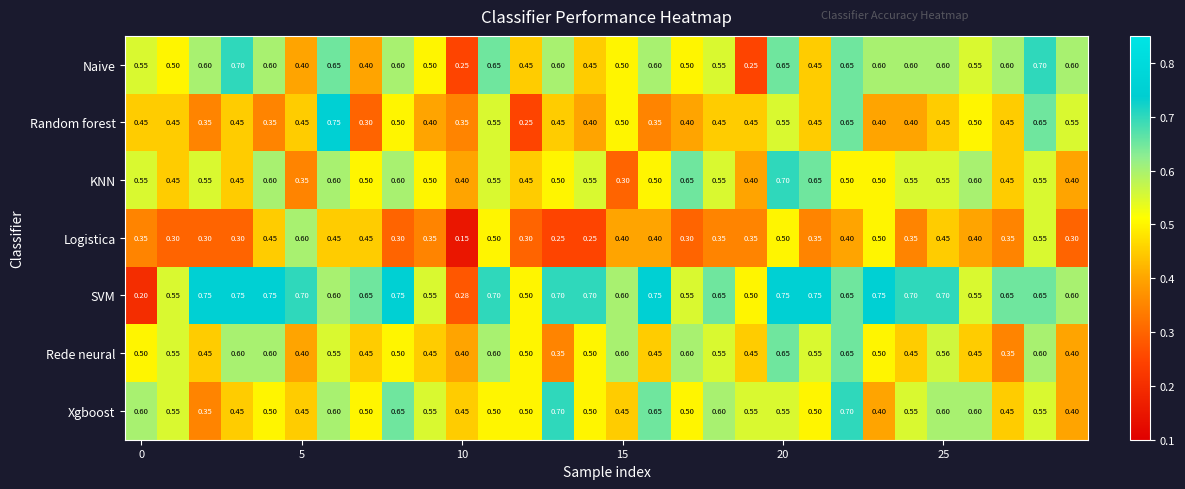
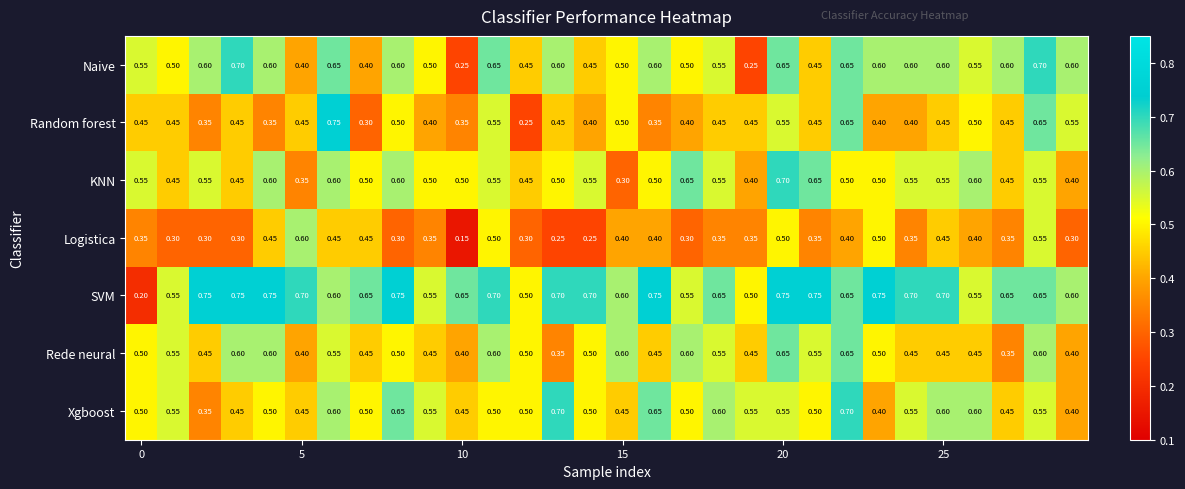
  {
    "Naive": {
      "0": 0.55,
      "5": 0.40,
      "10": 0.25,
      "15": 0.50,
      "20": 0.65,
      "25": 0.60
    },
    "Random forest": {
      "0": 0.45,
      "5": 0.45,
      "10": 0.35,
      "15": 0.50,
      "20": 0.55,
      "25": 0.45
    },
    "KNN": {
      "0": 0.55,
      "5": 0.35,
-     "10": 0.40,
+     "10": 0.50,
      "15": 0.30,
      "20": 0.70,
      "25": 0.55
    },
    "Logistica": {
      "0": 0.35,
      "5": 0.60,
      "10": 0.15,
      "15": 0.40,
      "20": 0.50,
      "25": 0.45
    },
    "SVM": {
      "0": 0.20,
      "5": 0.70,
-     "10": 0.28,
+     "10": 0.65,
      "15": 0.60,
      "20": 0.75,
      "25": 0.70
    },
    "Rede neural": {
      "0": 0.50,
      "5": 0.40,
      "10": 0.40,
      "15": 0.60,
      "20": 0.65,
-     "25": 0.56
+     "25": 0.45
    },
    "Xgboost": {
-     "0": 0.60,
+     "0": 0.50,
      "5": 0.45,
      "10": 0.45,
      "15": 0.45,
      "20": 0.55,
      "25": 0.60
    }
  }
